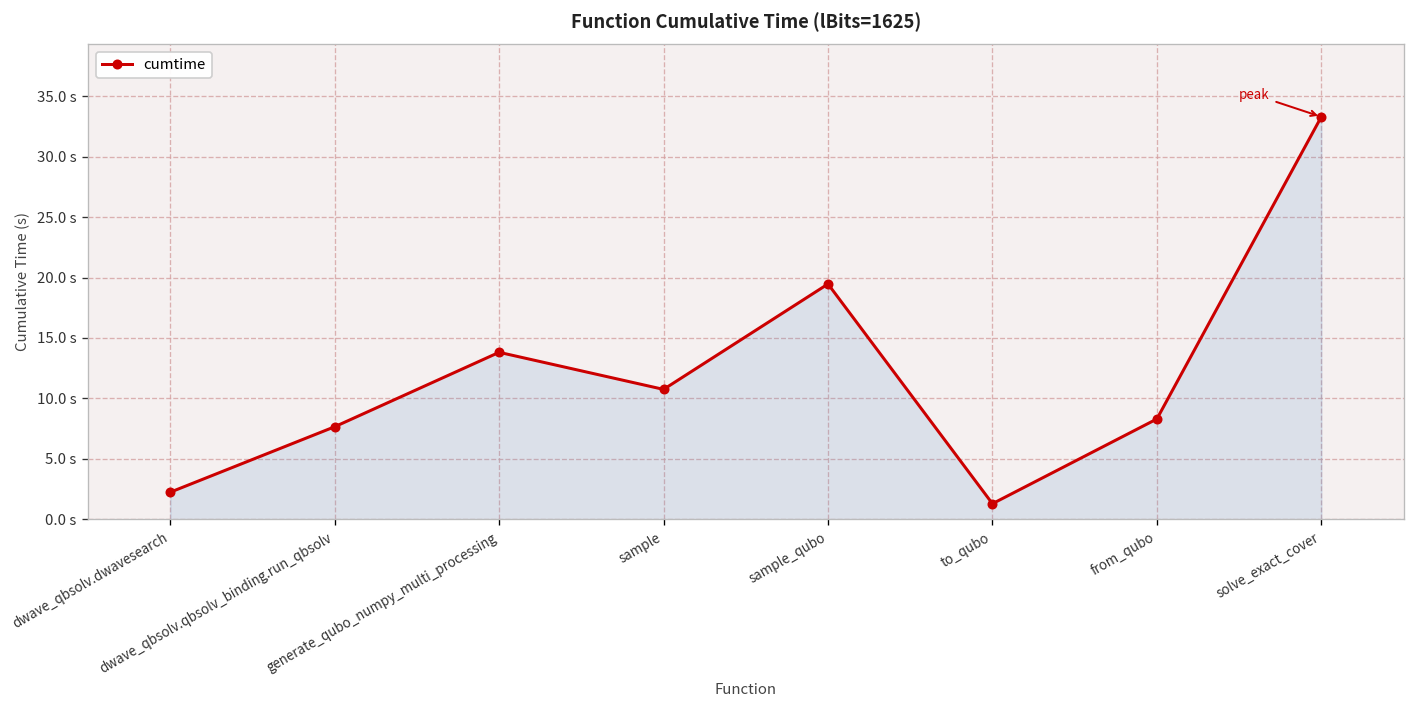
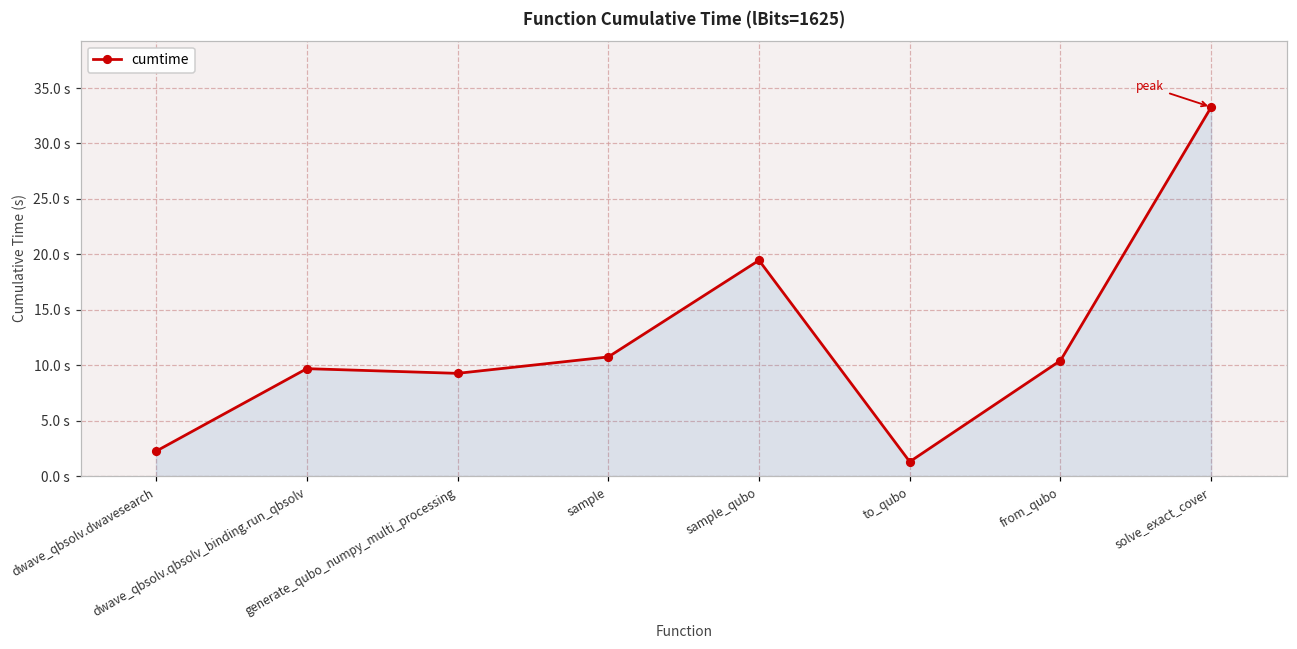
  {
    "dwave_qbsolv.dwavesearch": "2.3 s",
-   "dwave_qbsolv.qbsolv_binding.run_qbsolv": "7.7 s",
-   "generate_qubo_numpy_multi_processing": "13.8 s",
+   "dwave_qbsolv.qbsolv_binding.run_qbsolv": "9.7 s",
+   "generate_qubo_numpy_multi_processing": "9.3 s",
    "sample": "10.8 s",
    "sample_qubo": "19.5 s",
    "to_qubo": "1.3 s",
-   "from_qubo": "8.3 s",
+   "from_qubo": "10.4 s",
    "solve_exact_cover": "33.3 s"
  }
